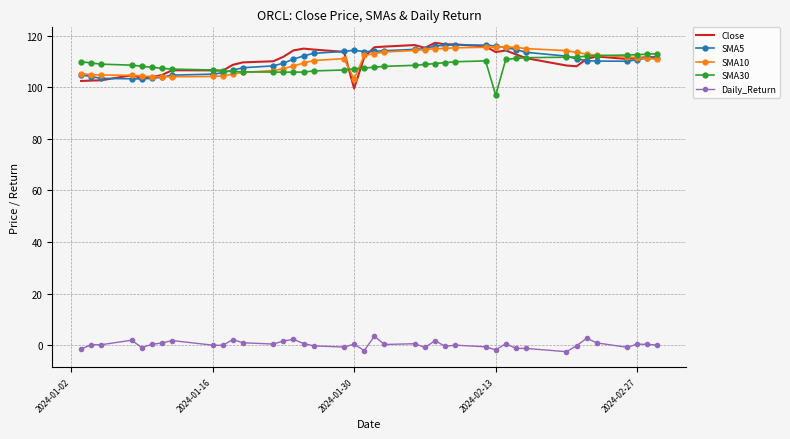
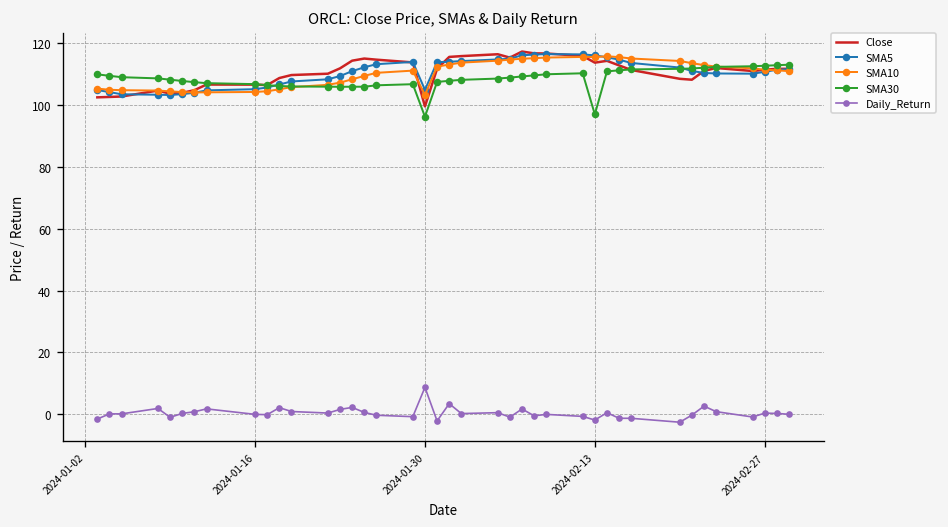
  {
    "Close": {
      "2024-01-30": 100,
      "2024-02-13": 114
    },
    "SMA5": {
-     "2024-01-30": 114
+     "2024-01-30": 105
    },
    "SMA10": {
      "2024-01-30": 103
    },
    "SMA30": {
-     "2024-01-30": 107,
+     "2024-01-30": 96,
      "2024-02-13": 97,
      "2024-02-27": 113
    },
    "Daily_Return": {
      "2024-01-16": 0,
-     "2024-01-30": 0,
+     "2024-01-30": 9,
      "2024-02-13": -2,
      "2024-02-27": 0
    }
  }
